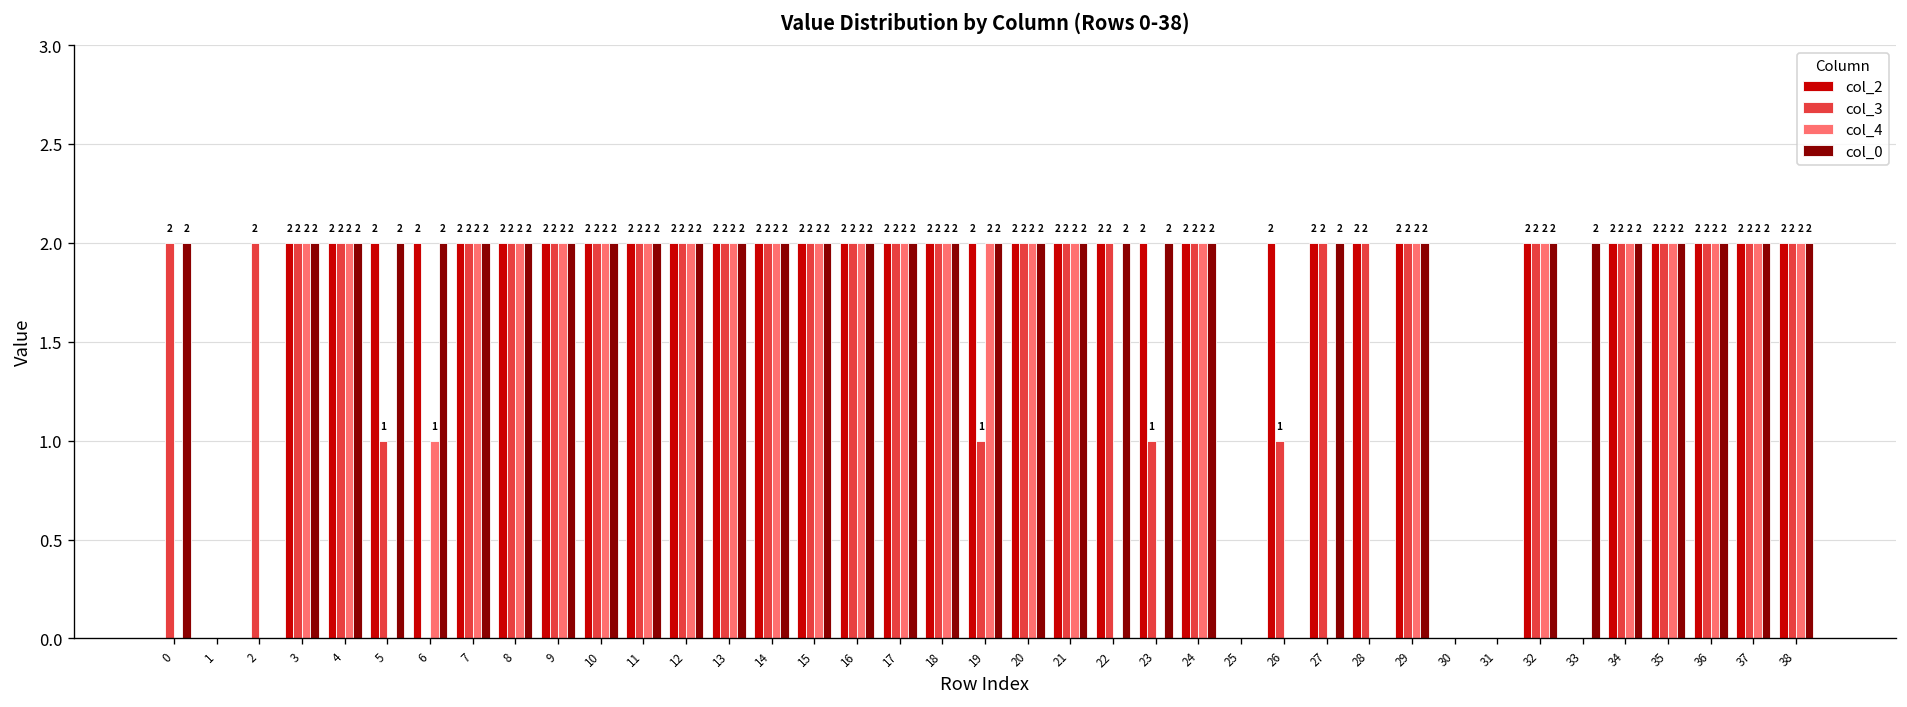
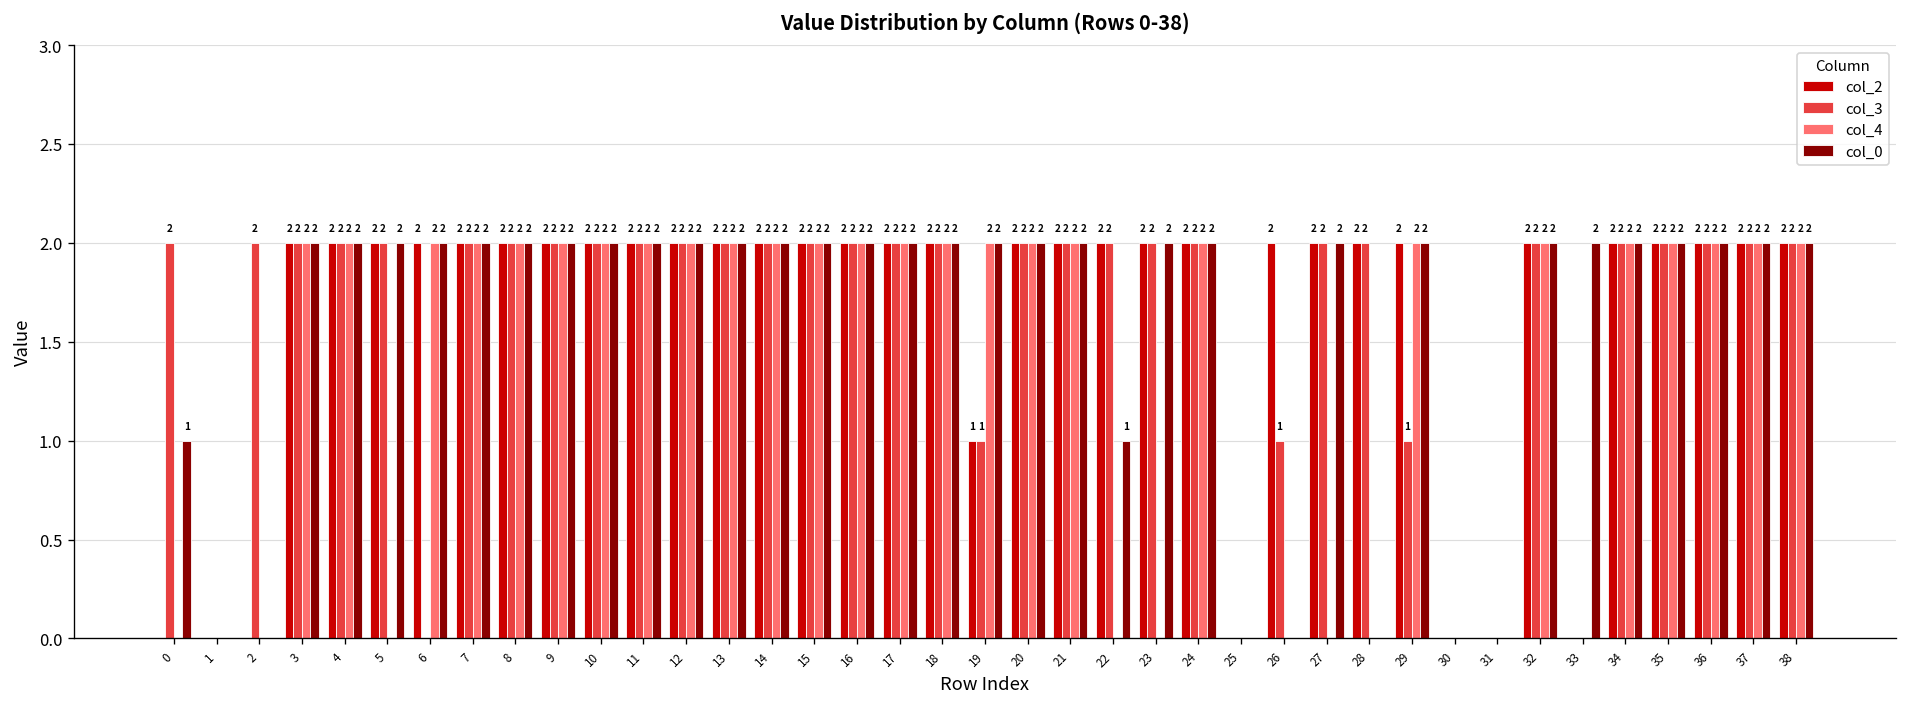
  {
    "col_2": {
      "3": 2,
      "4": 2,
      "5": 2,
      "6": 2,
      "7": 2,
      "8": 2,
      "9": 2,
      "10": 2,
      "11": 2,
      "12": 2,
      "13": 2,
      "14": 2,
      "15": 2,
      "16": 2,
      "17": 2,
      "18": 2,
-     "19": 2,
+     "19": 1,
      "20": 2,
      "21": 2,
      "22": 2,
      "23": 2,
      "24": 2,
      "26": 2,
      "27": 2,
      "28": 2,
      "29": 2,
      "32": 2,
      "34": 2,
      "35": 2,
      "36": 2,
      "37": 2,
      "38": 2
    },
    "col_3": {
      "0": 2,
      "2": 2,
      "3": 2,
      "4": 2,
-     "5": 1,
+     "5": 2,
      "7": 2,
      "8": 2,
      "9": 2,
      "10": 2,
      "11": 2,
      "12": 2,
      "13": 2,
      "14": 2,
      "15": 2,
      "16": 2,
      "17": 2,
      "18": 2,
      "19": 1,
      "20": 2,
      "21": 2,
      "22": 2,
-     "23": 1,
+     "23": 2,
      "24": 2,
      "26": 1,
      "27": 2,
      "28": 2,
-     "29": 2,
+     "29": 1,
      "32": 2,
      "34": 2,
      "35": 2,
      "36": 2,
      "37": 2,
      "38": 2
    },
    "col_4": {
      "3": 2,
      "4": 2,
-     "6": 1,
+     "6": 2,
      "7": 2,
      "8": 2,
      "9": 2,
      "10": 2,
      "11": 2,
      "12": 2,
      "13": 2,
      "14": 2,
      "15": 2,
      "16": 2,
      "17": 2,
      "18": 2,
      "19": 2,
      "20": 2,
      "21": 2,
      "24": 2,
      "29": 2,
      "32": 2,
      "34": 2,
      "35": 2,
      "36": 2,
      "37": 2,
      "38": 2
    },
    "col_0": {
-     "0": 2,
+     "0": 1,
      "3": 2,
      "4": 2,
      "5": 2,
      "6": 2,
      "7": 2,
      "8": 2,
      "9": 2,
      "10": 2,
      "11": 2,
      "12": 2,
      "13": 2,
      "14": 2,
      "15": 2,
      "16": 2,
      "17": 2,
      "18": 2,
      "19": 2,
      "20": 2,
      "21": 2,
-     "22": 2,
+     "22": 1,
      "23": 2,
      "24": 2,
      "27": 2,
      "29": 2,
      "32": 2,
      "33": 2,
      "34": 2,
      "35": 2,
      "36": 2,
      "37": 2,
      "38": 2
    }
  }
